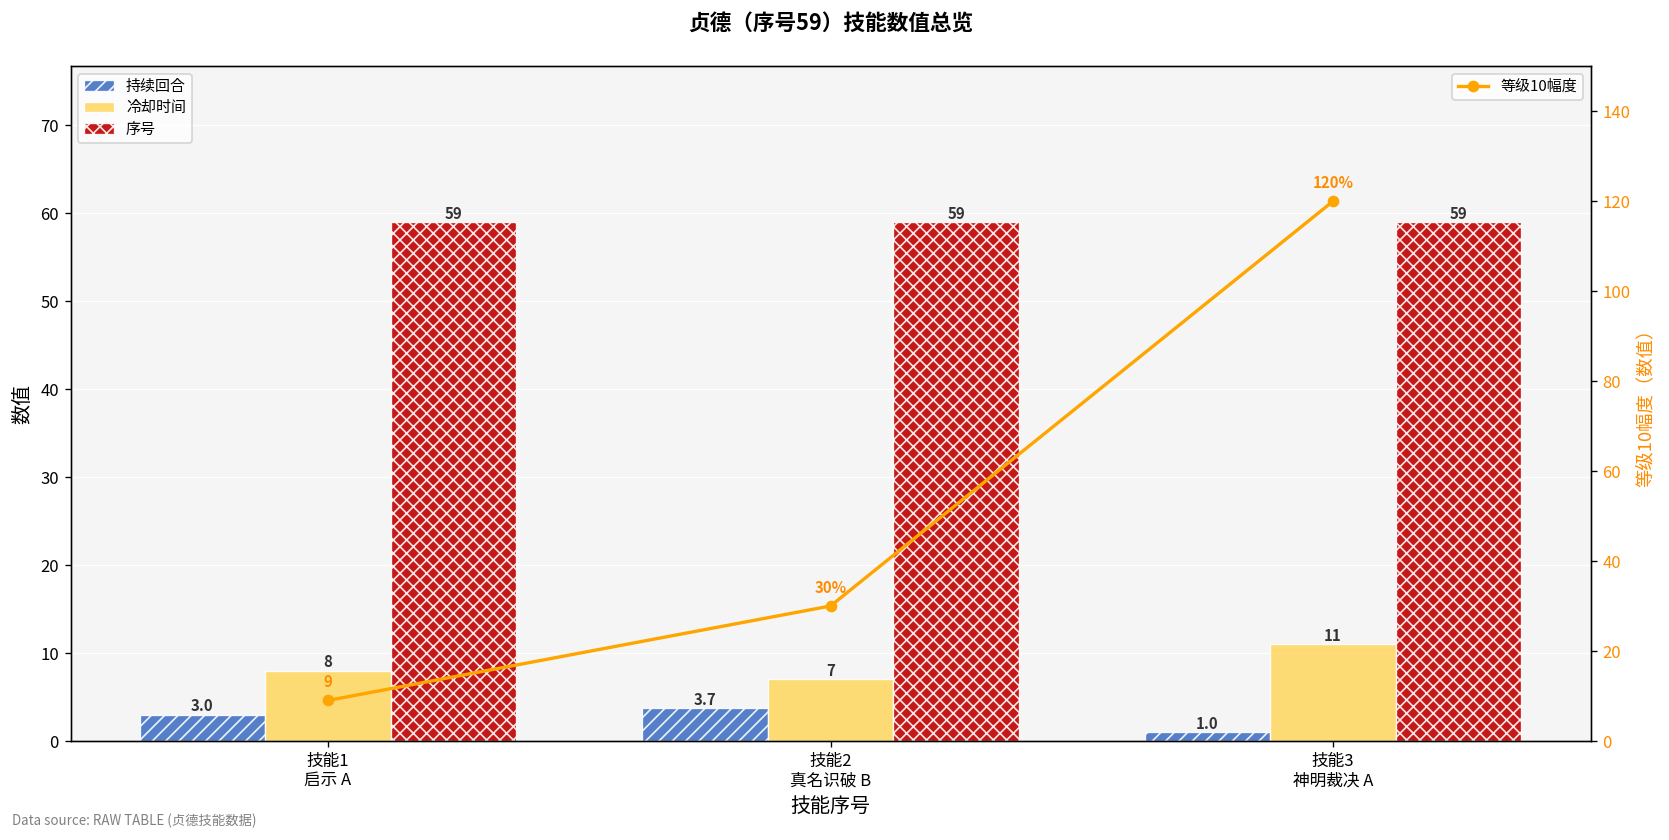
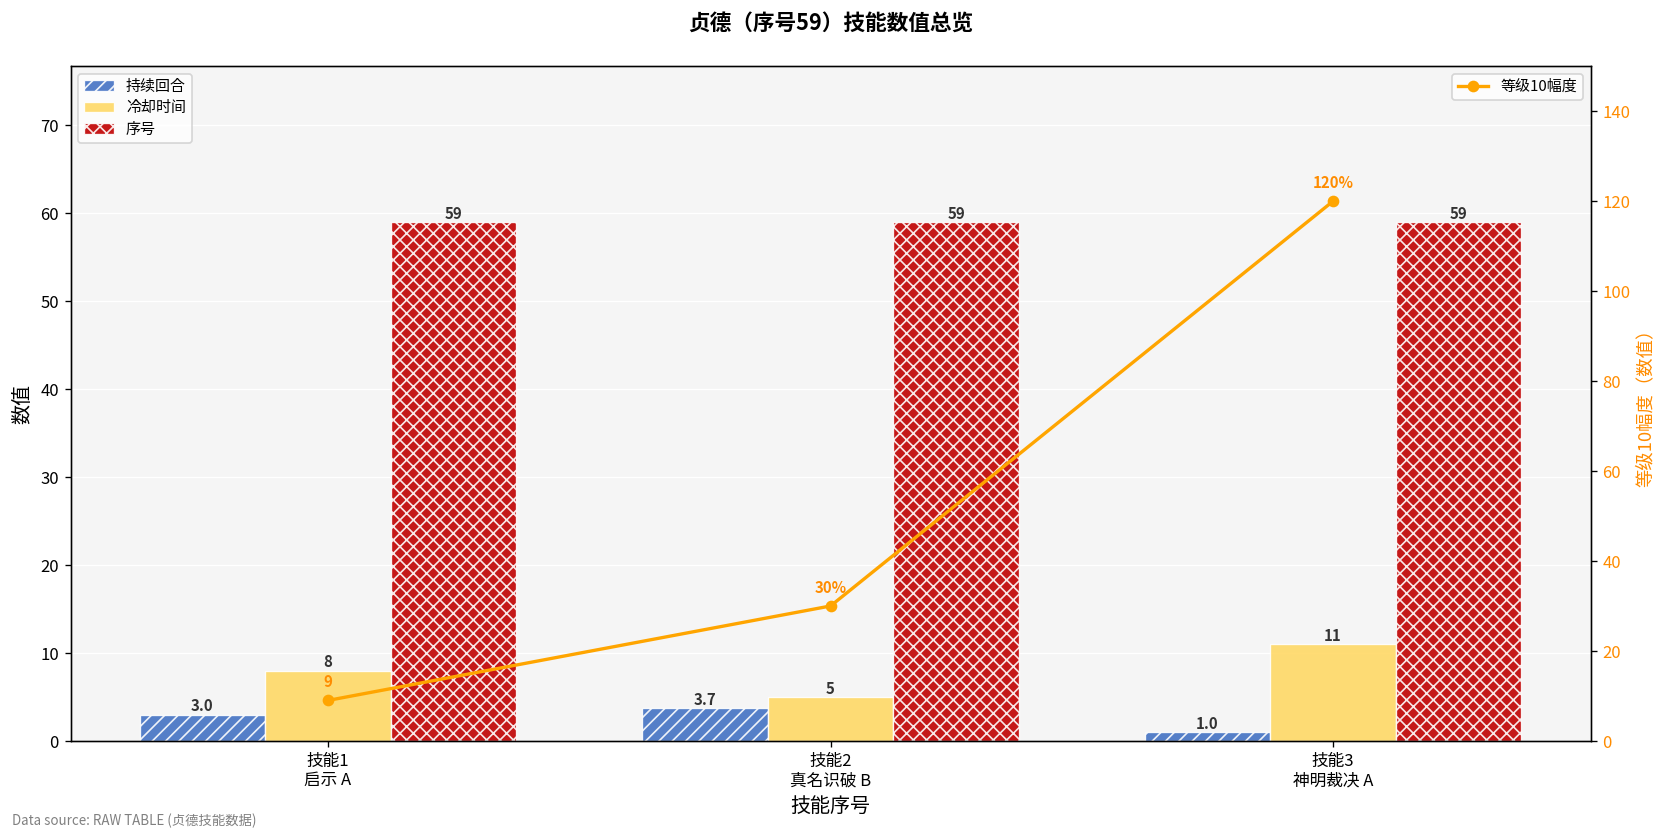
  {
    "持续回合": {
      "技能1 启示 A": "3.0",
      "技能2 真名识破 B": "3.7",
      "技能3 神明裁决 A": "1.0"
    },
    "冷却时间": {
      "技能1 启示 A": "8",
-     "技能2 真名识破 B": "7",
+     "技能2 真名识破 B": "5",
      "技能3 神明裁决 A": "11"
    },
    "序号": {
      "技能1 启示 A": "59",
      "技能2 真名识破 B": "59",
      "技能3 神明裁决 A": "59"
    },
    "等级10幅度": {
      "技能1 启示 A": "9",
      "技能2 真名识破 B": "30%",
      "技能3 神明裁决 A": "120%"
    }
  }
